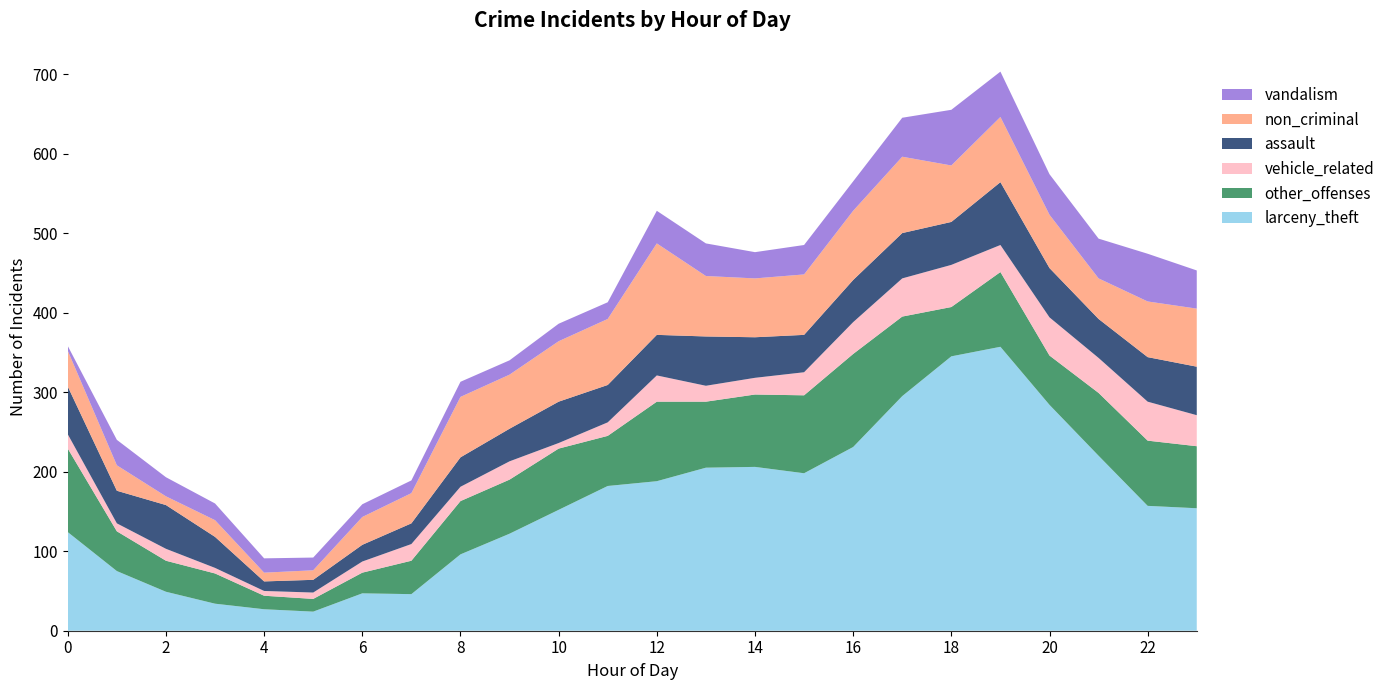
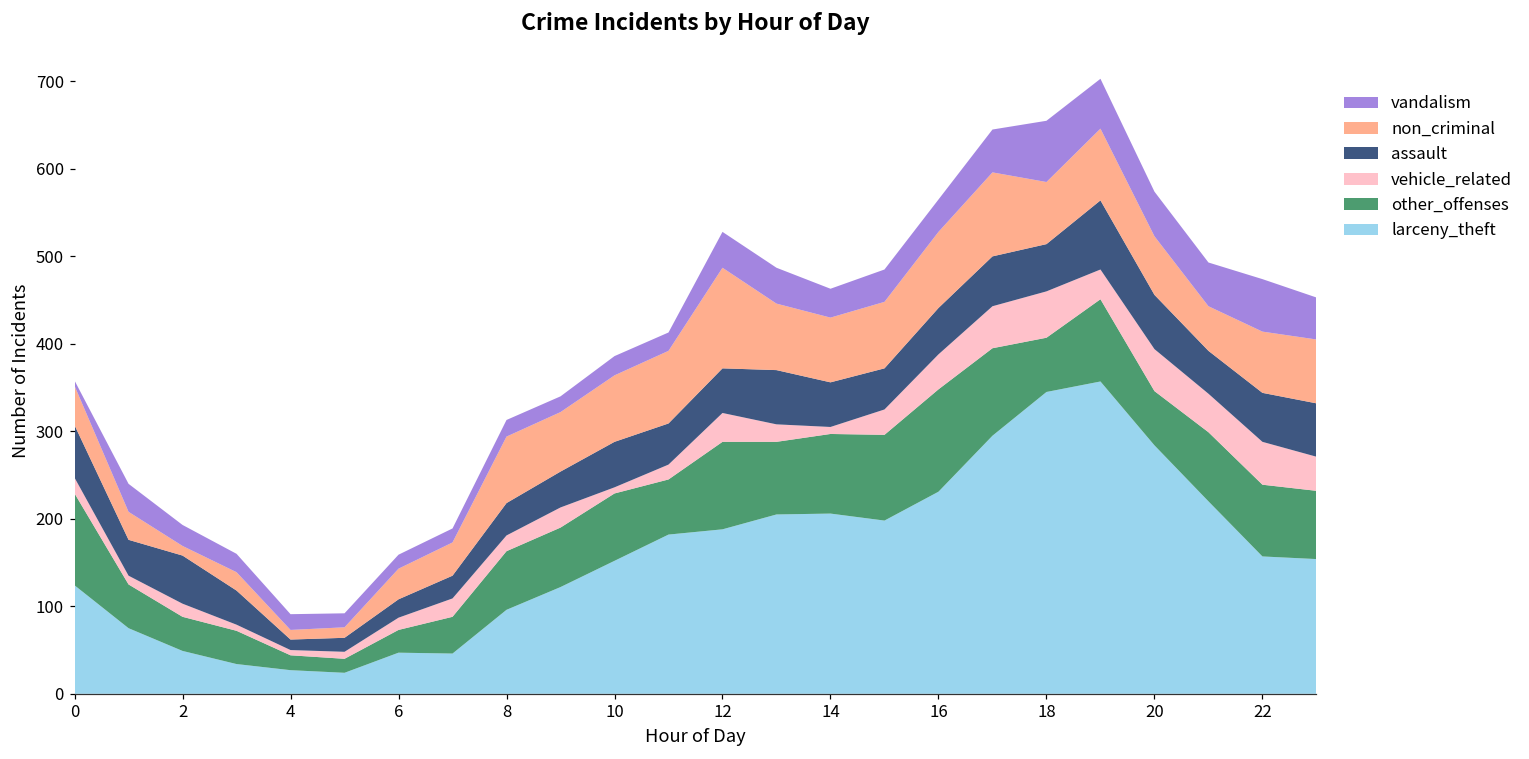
  {
    "larceny_theft": {
      "0": 120,
      "2": 50,
      "4": 30,
      "6": 50,
      "8": 100,
      "10": 150,
      "12": 190,
      "14": 210,
      "16": 230,
      "18": 350,
      "20": 280,
      "22": 160
    },
    "other_offenses": {
      "0": 110,
      "2": 40,
      "4": 20,
      "6": 30,
      "8": 70,
      "10": 80,
      "12": 100,
      "14": 90,
      "16": 120,
      "18": 60,
      "20": 60,
      "22": 80
    },
    "vehicle_related": {
      "0": 20,
      "2": 20,
      "4": 10,
      "6": 10,
      "8": 20,
      "10": 10,
      "12": 30,
-     "14": 20,
+     "14": 10,
      "16": 40,
      "18": 50,
      "20": 50,
      "22": 50
    },
    "assault": {
      "0": 60,
      "2": 60,
      "4": 10,
      "6": 20,
      "8": 40,
      "10": 50,
      "12": 50,
      "14": 50,
      "16": 50,
      "18": 50,
      "20": 60,
      "22": 60
    },
    "non_criminal": {
      "0": 50,
      "2": 10,
      "4": 10,
      "6": 40,
      "8": 80,
      "10": 80,
      "12": 120,
      "14": 70,
      "16": 90,
      "18": 70,
      "20": 70,
      "22": 70
    },
    "vandalism": {
      "0": 10,
      "2": 20,
      "4": 20,
      "6": 20,
      "8": 20,
      "10": 20,
      "12": 40,
      "14": 30,
      "16": 40,
      "18": 70,
      "20": 50,
      "22": 60
    }
  }
